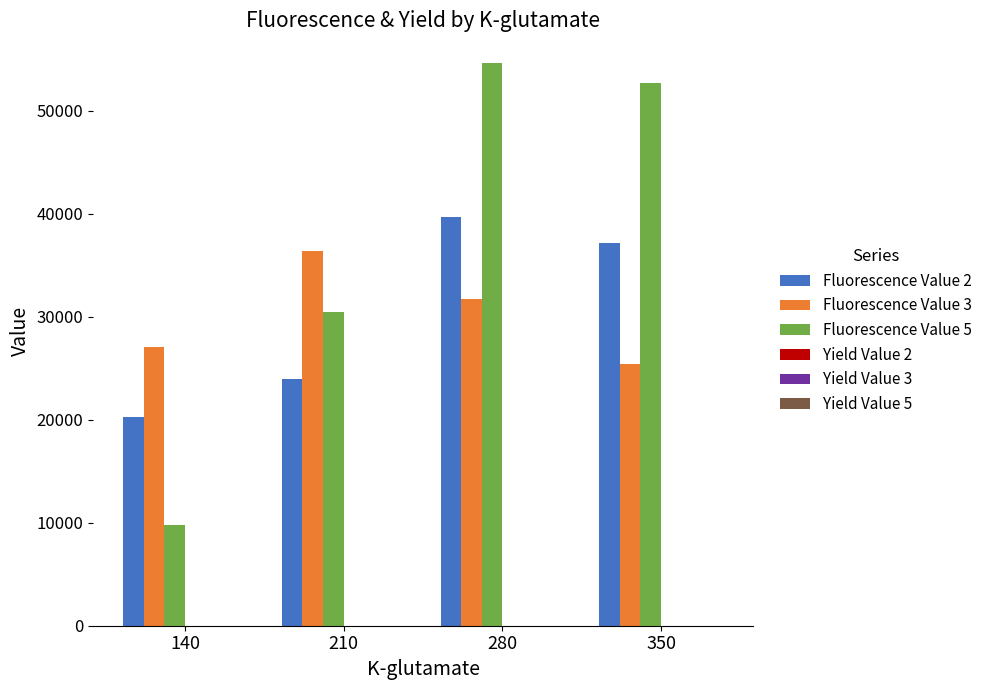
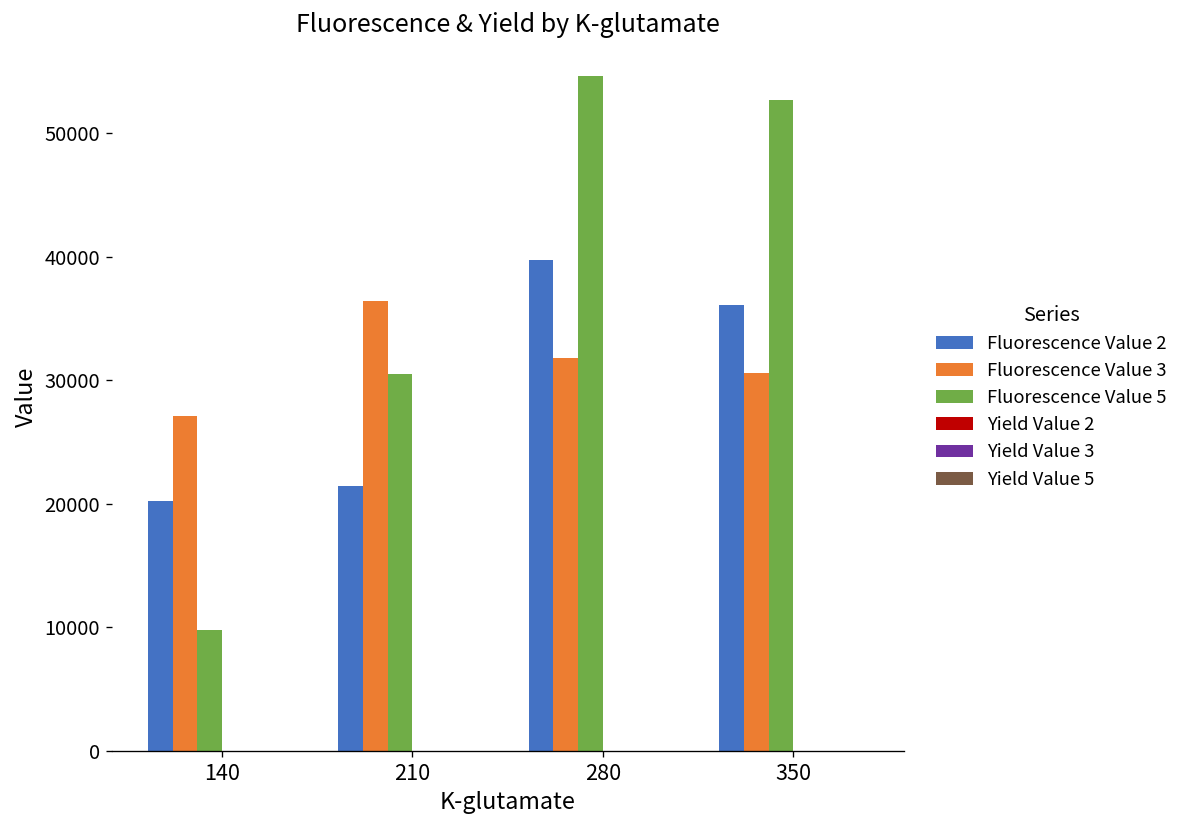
  {
    "Fluorescence Value 2": {
      "140": 20200,
-     "210": 23900,
+     "210": 21500,
      "280": 39700,
-     "350": 37200
+     "350": 36100
    },
    "Fluorescence Value 3": {
      "140": 27100,
      "210": 36400,
      "280": 31800,
-     "350": 25400
+     "350": 30600
    },
    "Fluorescence Value 5": {
      "140": 9800,
      "210": 30500,
      "280": 54600,
      "350": 52700
    }
  }
